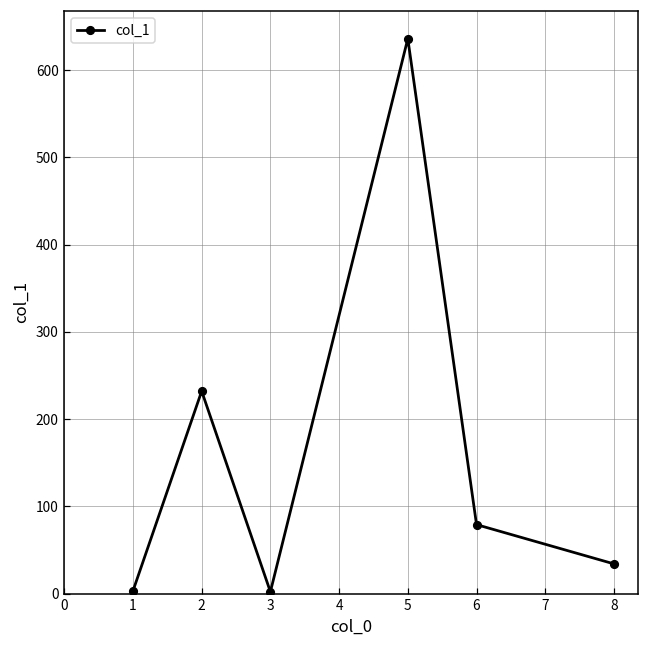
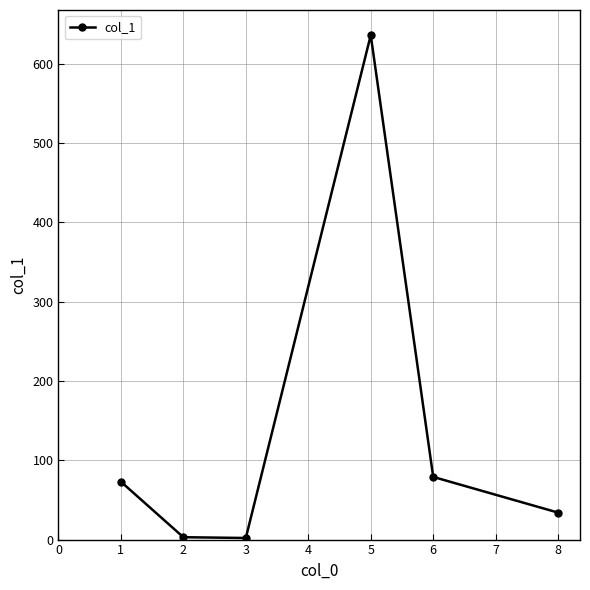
  {
-   "1": 0,
-   "2": 230,
+   "1": 70,
+   "2": 0,
    "3": 0,
    "5": 640,
    "6": 80,
    "8": 30
  }
